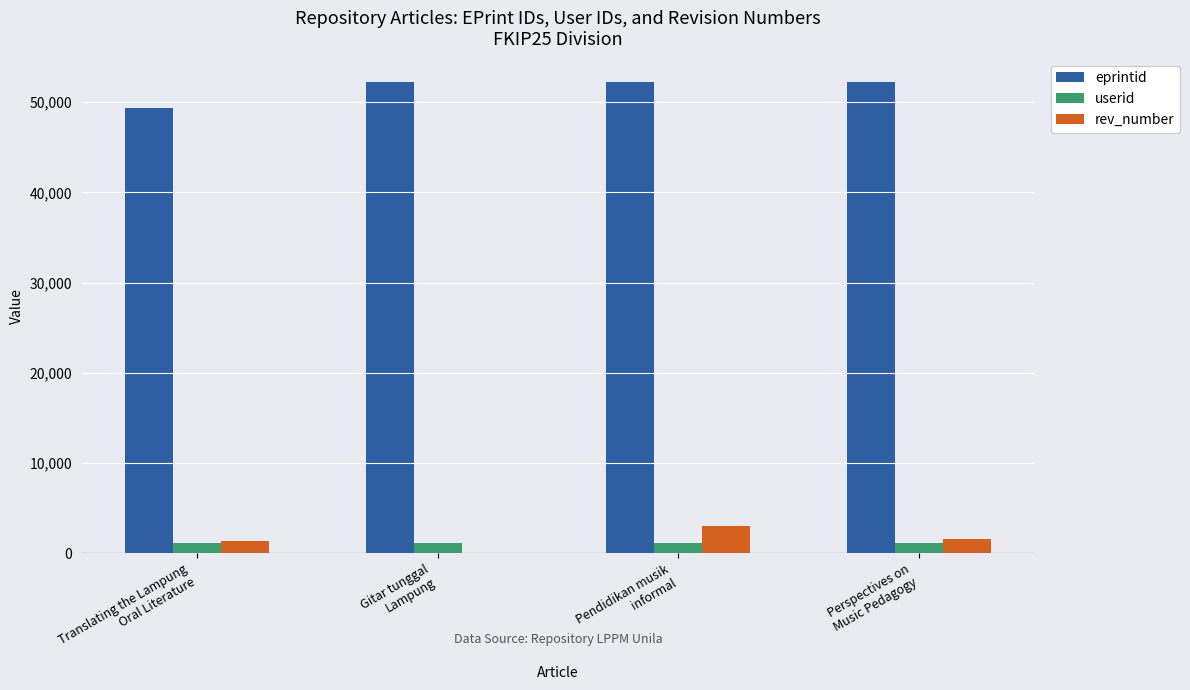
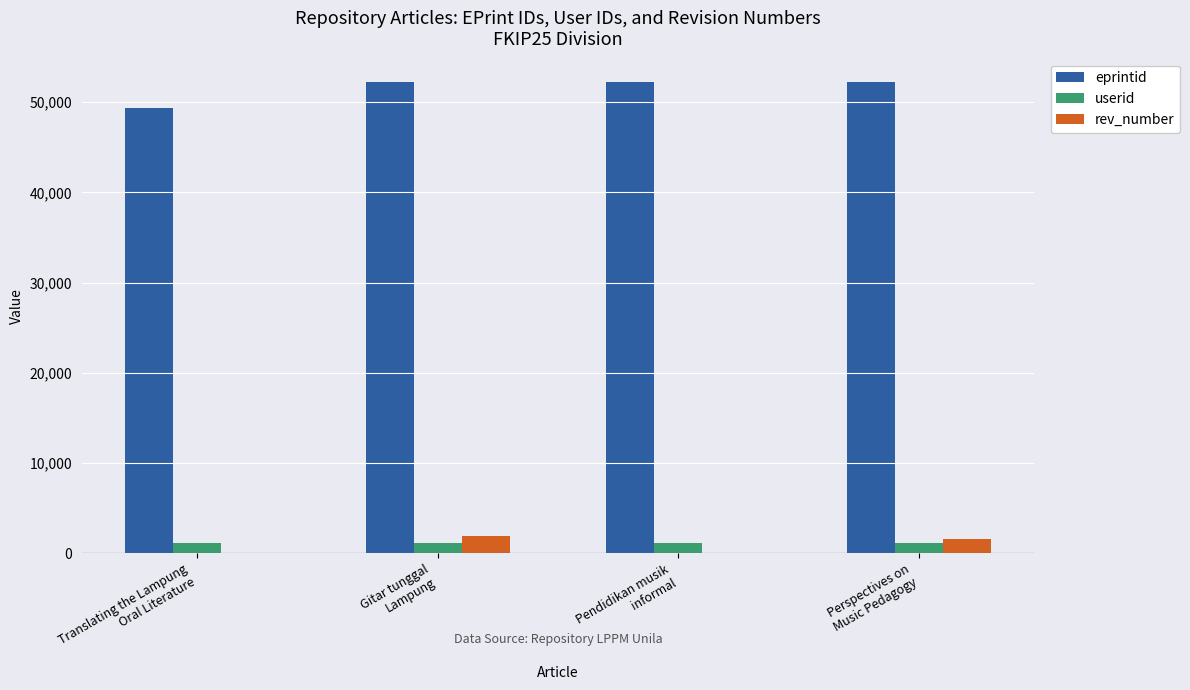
  {
    "eprintid": {
      "Translating the Lampung Oral Literature": "49,000",
      "Gitar tunggal Lampung": "52,000",
      "Pendidikan musik informal": "52,000",
      "Perspectives on Music Pedagogy": "52,000"
    },
    "userid": {
      "Translating the Lampung Oral Literature": "1,000",
      "Gitar tunggal Lampung": "1,000",
      "Pendidikan musik informal": "1,000",
      "Perspectives on Music Pedagogy": "1,000"
    },
    "rev_number": {
-     "Translating the Lampung Oral Literature": "1,000",
-     "Gitar tunggal Lampung": "0",
-     "Pendidikan musik informal": "3,000",
+     "Translating the Lampung Oral Literature": "0",
+     "Gitar tunggal Lampung": "2,000",
+     "Pendidikan musik informal": "0",
      "Perspectives on Music Pedagogy": "2,000"
    }
  }
